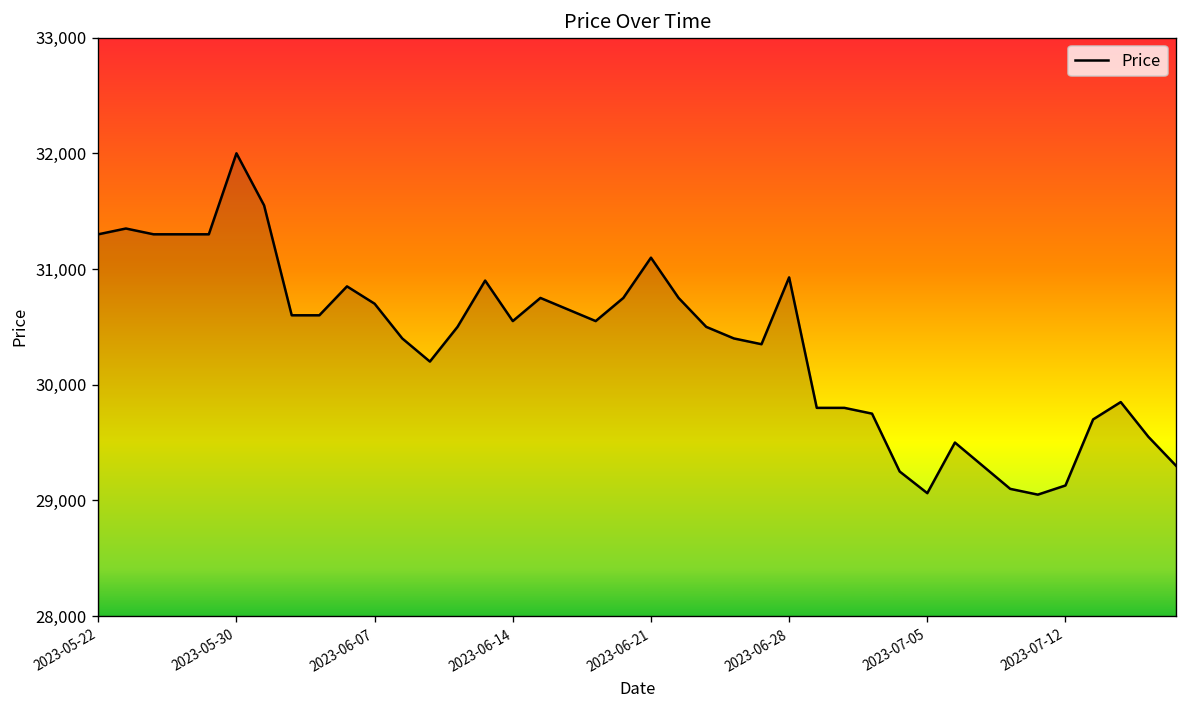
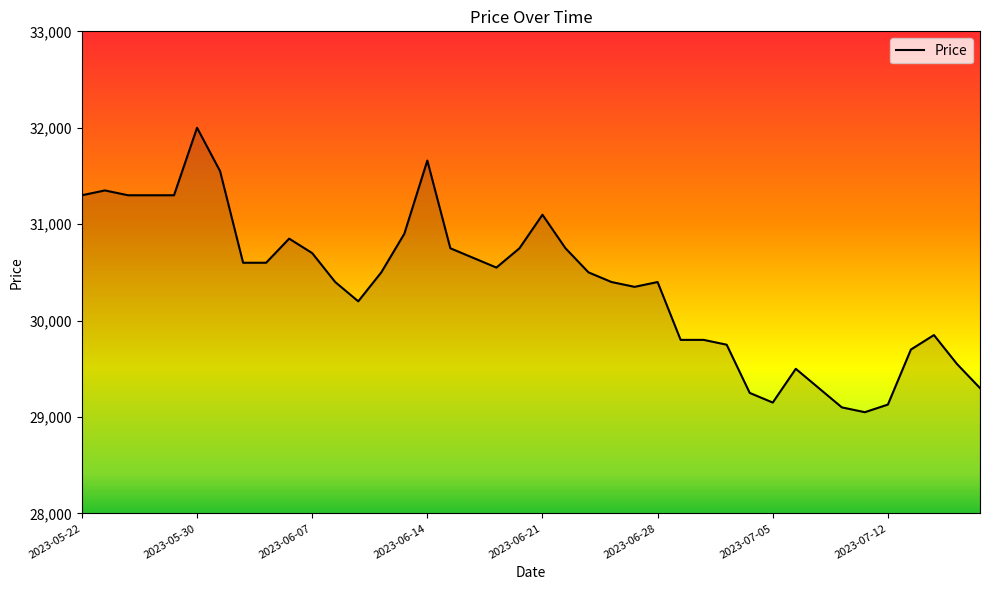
  {
    "2023-05-22": "31,300",
    "2023-05-30": "32,000",
    "2023-06-07": "30,700",
-   "2023-06-14": "30,600",
+   "2023-06-14": "31,700",
    "2023-06-21": "31,100",
-   "2023-06-28": "30,900",
-   "2023-07-05": "29,100",
+   "2023-06-28": "30,400",
+   "2023-07-05": "29,200",
    "2023-07-12": "29,100"
  }
